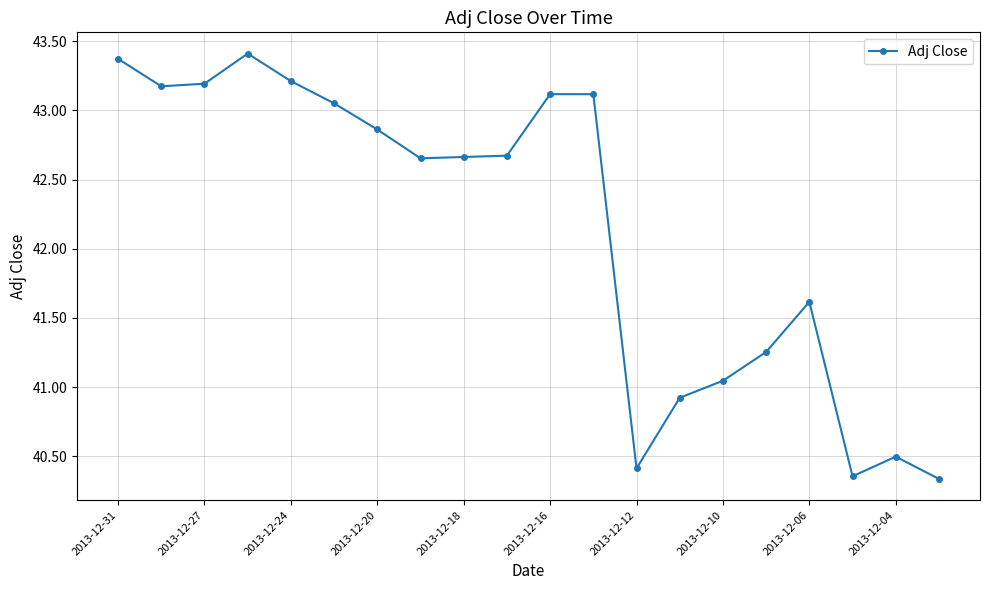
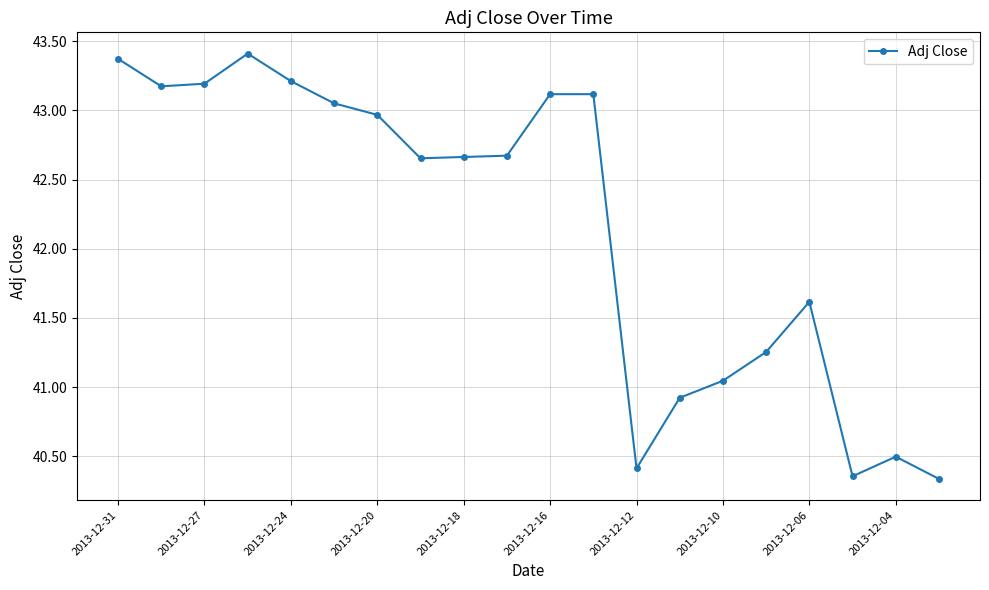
  {
    "2013-12-31": 43.37,
    "2013-12-27": 43.19,
    "2013-12-24": 43.21,
-   "2013-12-20": 42.86,
+   "2013-12-20": 42.97,
    "2013-12-18": 42.66,
    "2013-12-16": 43.12,
    "2013-12-12": 40.41,
    "2013-12-10": 41.05,
    "2013-12-06": 41.62,
    "2013-12-04": 40.50
  }
